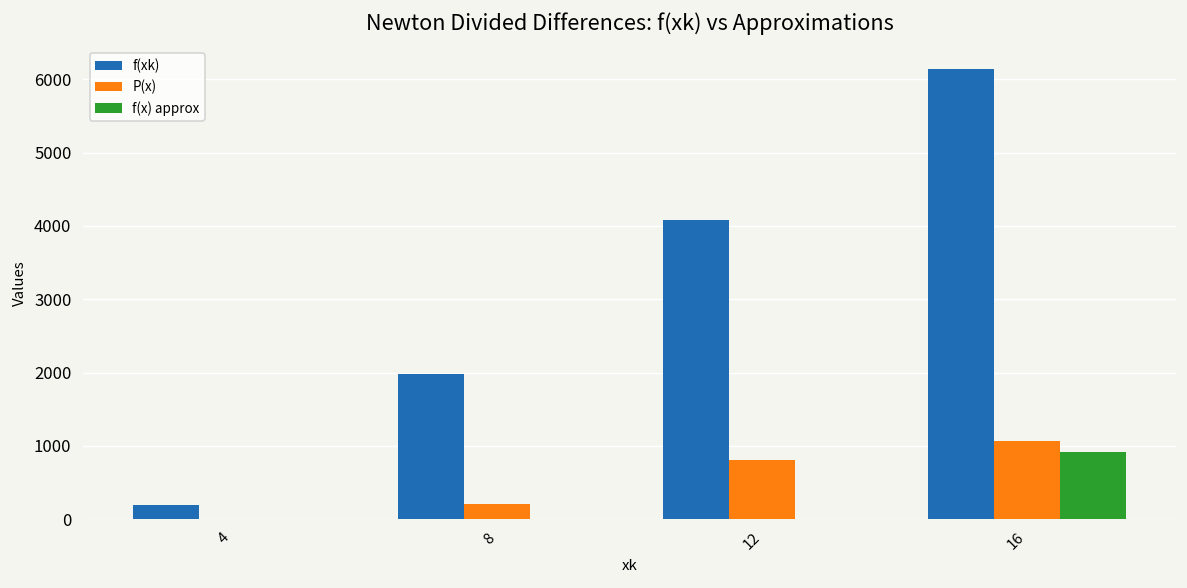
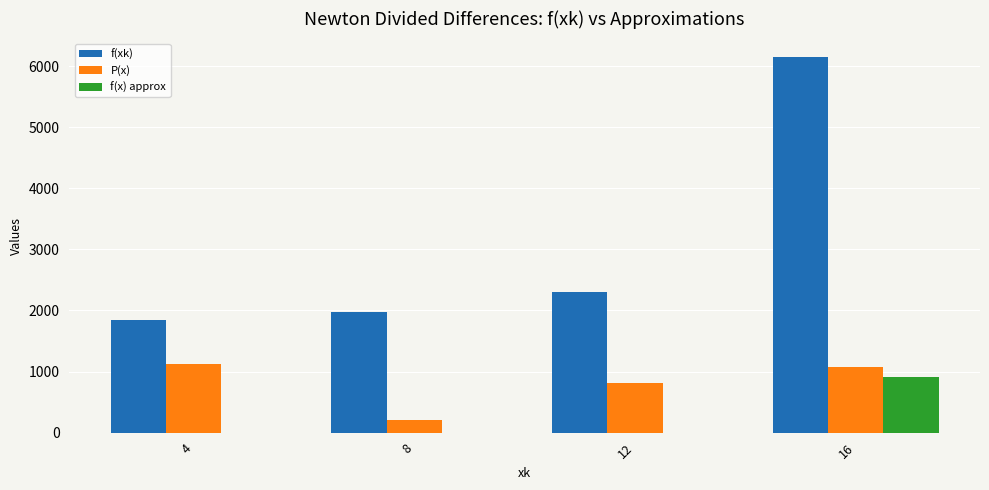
  {
    "f(xk)": {
-     "4": 200,
+     "4": 1800,
      "8": 2000,
-     "12": 4100,
+     "12": 2300,
      "16": 6100
    },
    "P(x)": {
-     "4": 0,
+     "4": 1100,
      "8": 200,
      "12": 800,
      "16": 1100
    },
    "f(x) approx": {
      "4": 0,
      "8": 0,
      "12": 0,
      "16": 900
    }
  }
